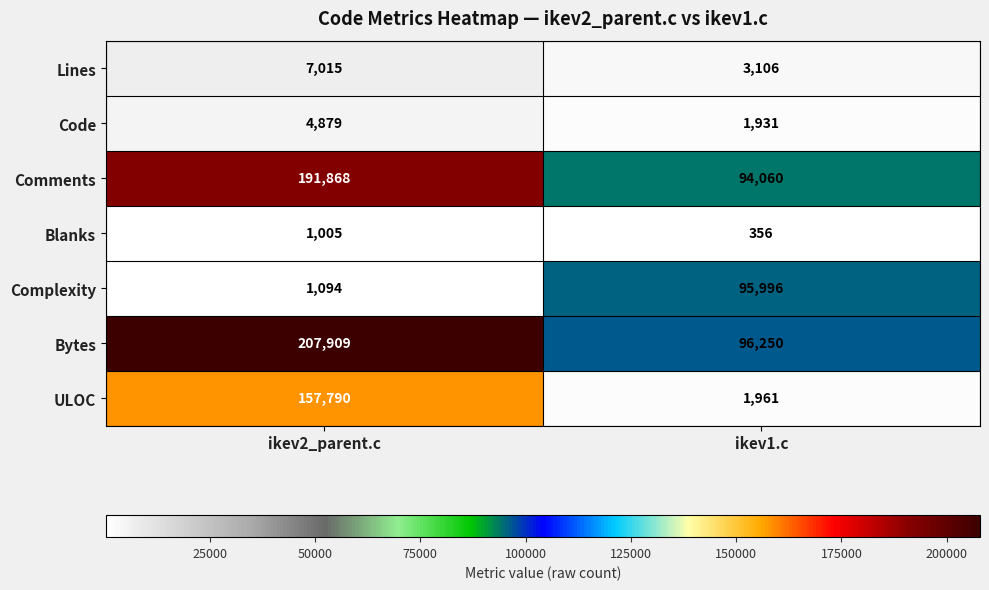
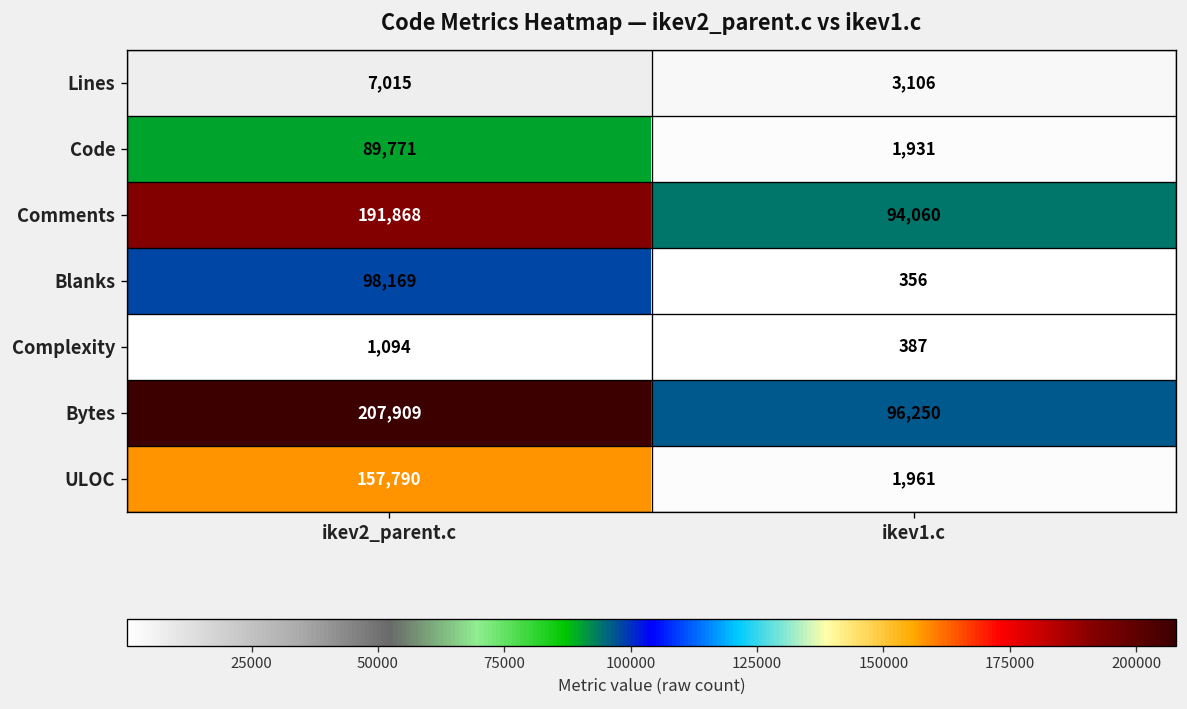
  {
    "Lines": {
      "ikev2_parent.c": "7,015",
      "ikev1.c": "3,106"
    },
    "Code": {
-     "ikev2_parent.c": "4,879",
+     "ikev2_parent.c": "89,771",
      "ikev1.c": "1,931"
    },
    "Comments": {
      "ikev2_parent.c": "191,868",
      "ikev1.c": "94,060"
    },
    "Blanks": {
-     "ikev2_parent.c": "1,005",
+     "ikev2_parent.c": "98,169",
      "ikev1.c": "356"
    },
    "Complexity": {
      "ikev2_parent.c": "1,094",
-     "ikev1.c": "95,996"
+     "ikev1.c": "387"
    },
    "Bytes": {
      "ikev2_parent.c": "207,909",
      "ikev1.c": "96,250"
    },
    "ULOC": {
      "ikev2_parent.c": "157,790",
      "ikev1.c": "1,961"
    }
  }
